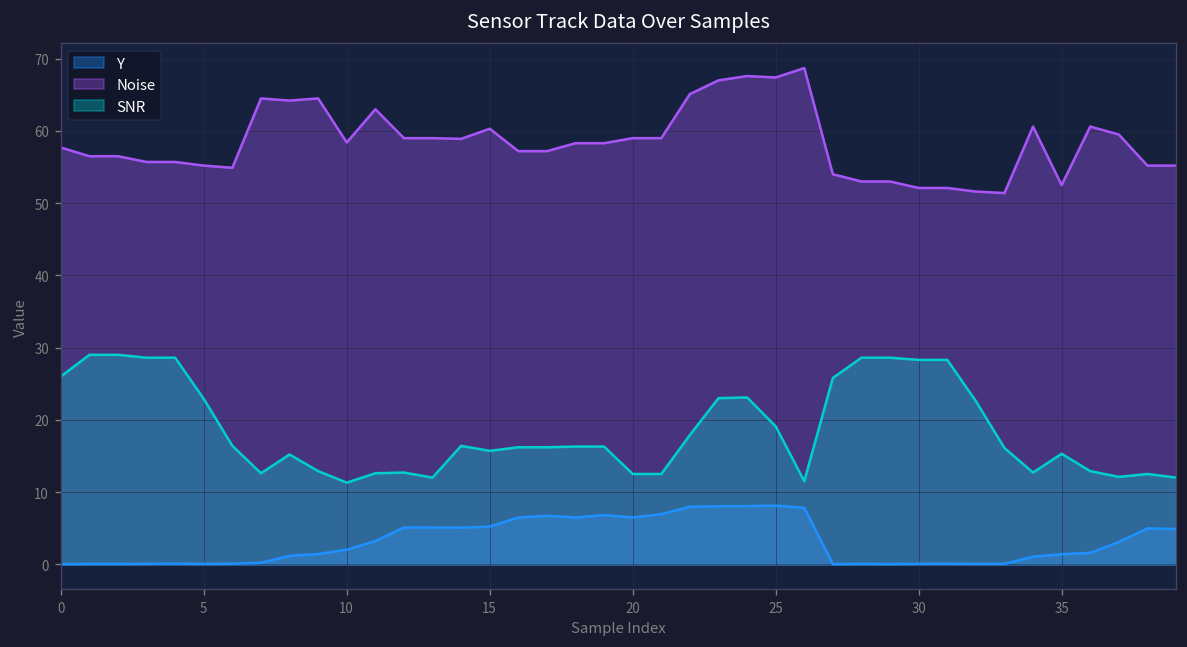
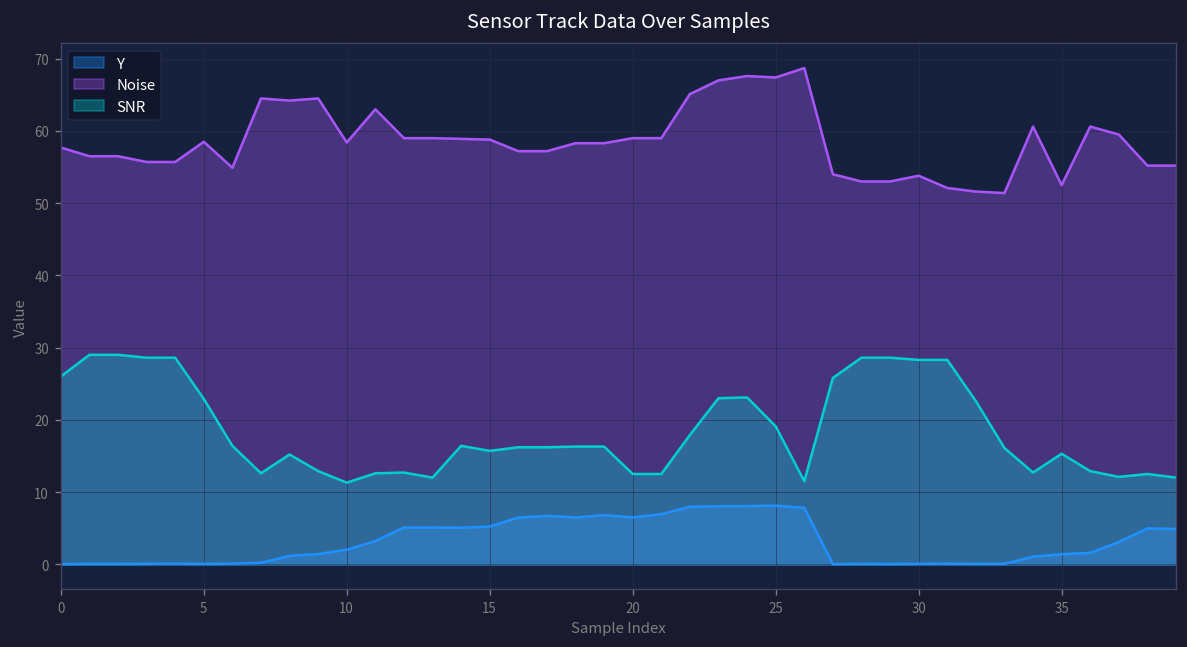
  {
    "Noise": {
      "0": 58,
-     "5": 55,
+     "5": 59,
      "10": 58,
-     "15": 60,
+     "15": 59,
      "20": 59,
      "25": 67,
-     "30": 52,
+     "30": 54,
      "35": 53
    }
  }
